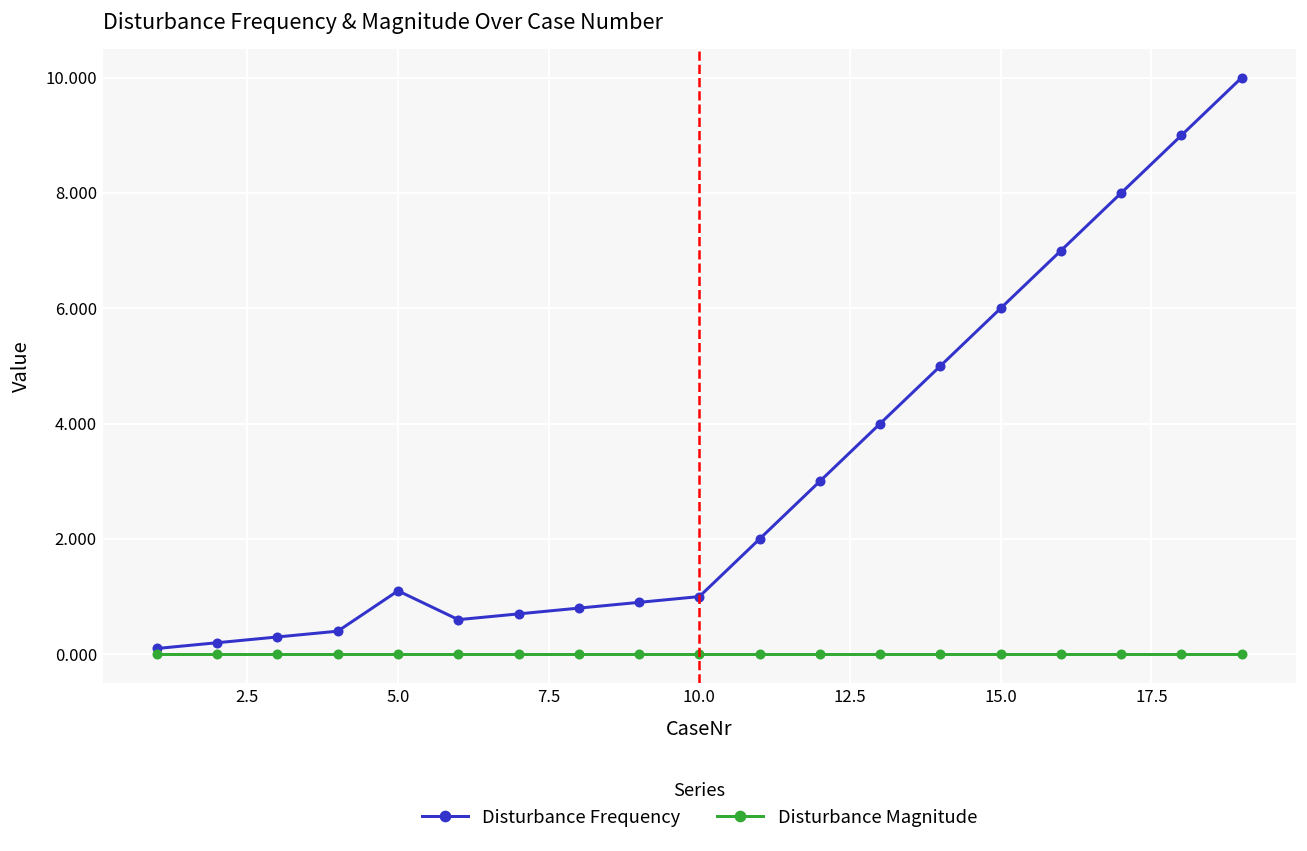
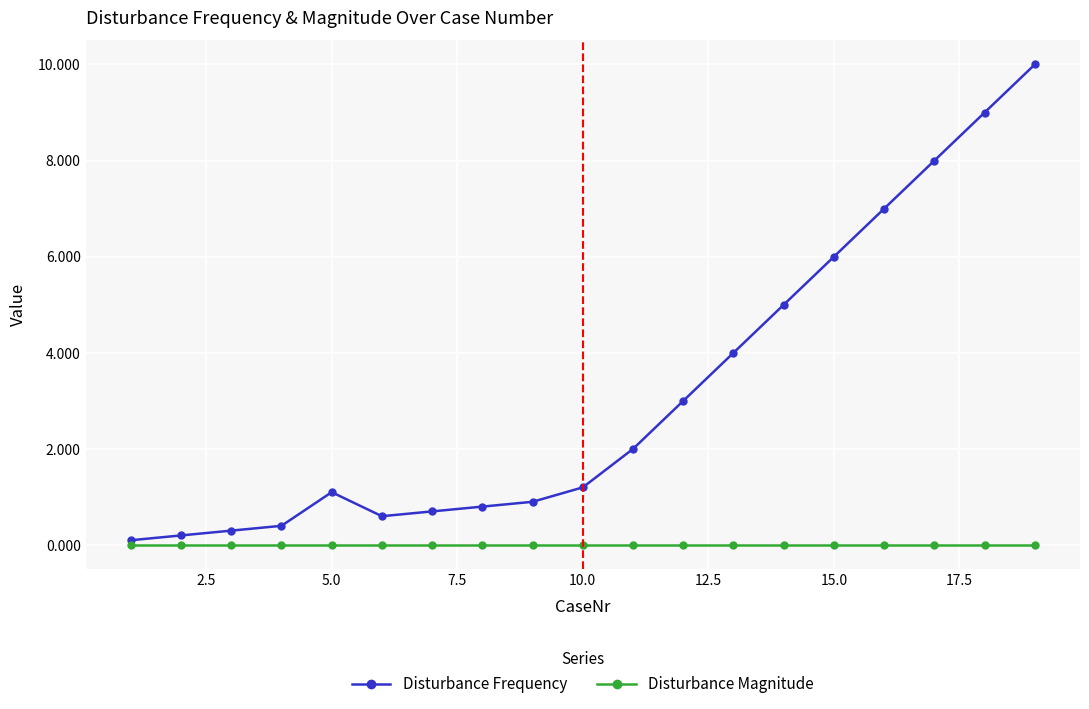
  {
    "Disturbance Frequency": {
      "5.0": 1.1,
-     "10.0": 1.0,
+     "10.0": 1.2,
      "15.0": 6.0
    },
    "Disturbance Magnitude": {
      "5.0": 0.0,
      "10.0": 0.0,
      "15.0": 0.0
    }
  }
